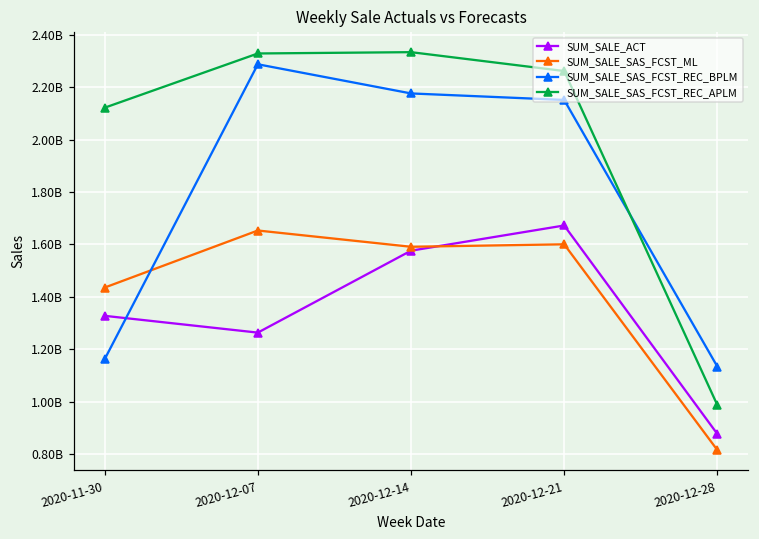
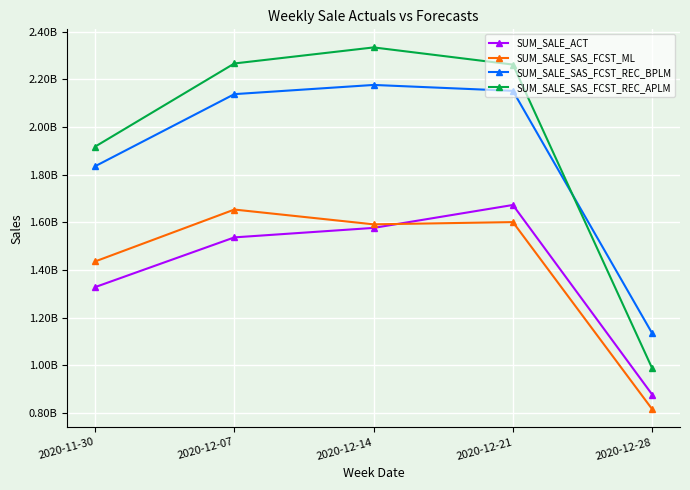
  {
    "SUM_SALE_ACT": {
      "2020-11-30": 1330000000,
-     "2020-12-07": 1260000000,
+     "2020-12-07": 1540000000,
      "2020-12-14": 1580000000,
      "2020-12-21": 1670000000,
      "2020-12-28": 880000000
    },
    "SUM_SALE_SAS_FCST_ML": {
      "2020-11-30": 1440000000,
      "2020-12-07": 1650000000,
      "2020-12-14": 1590000000,
      "2020-12-21": 1600000000,
      "2020-12-28": 820000000
    },
    "SUM_SALE_SAS_FCST_REC_BPLM": {
-     "2020-11-30": 1160000000,
-     "2020-12-07": 2290000000,
+     "2020-11-30": 1840000000,
+     "2020-12-07": 2140000000,
      "2020-12-14": 2180000000,
      "2020-12-28": 1130000000
    },
    "SUM_SALE_SAS_FCST_REC_APLM": {
-     "2020-11-30": 2120000000,
-     "2020-12-07": 2330000000,
+     "2020-11-30": 1920000000,
+     "2020-12-07": 2270000000,
      "2020-12-14": 2330000000,
      "2020-12-28": 990000000
    }
  }
